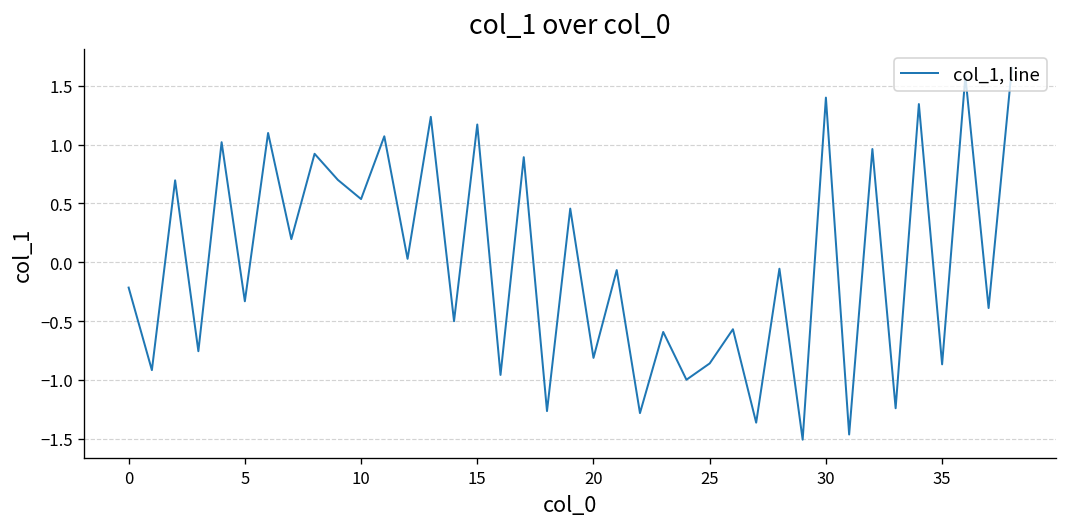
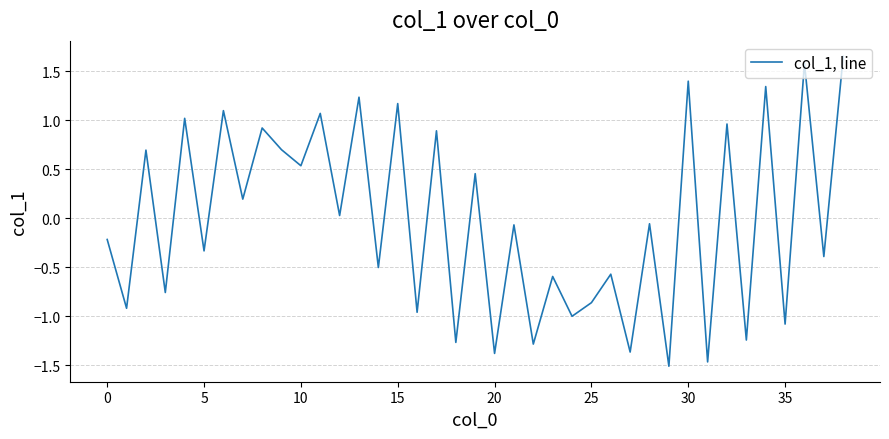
  {
    "0": -0.2,
    "5": -0.3,
    "10": 0.5,
    "15": 1.2,
-   "20": -0.8,
+   "20": -1.4,
    "25": -0.9,
    "30": 1.4,
-   "35": -0.9
+   "35": -1.1
  }
